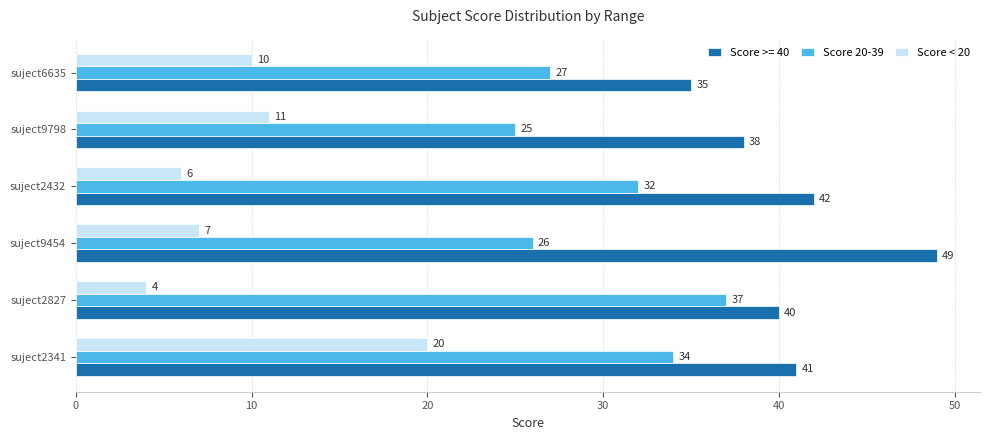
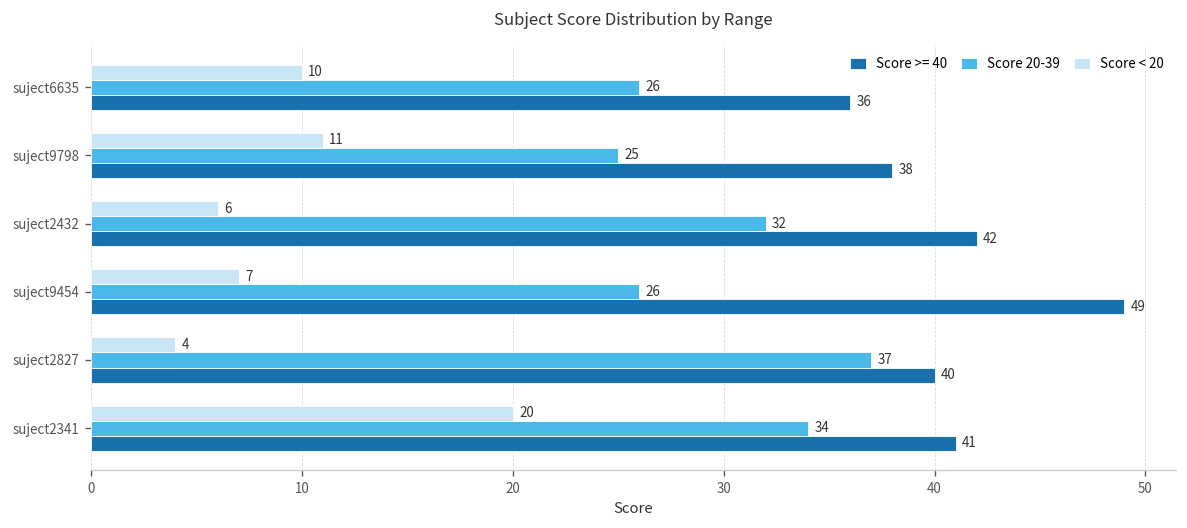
  {
    "Score >= 40": {
-     "suject6635": 35,
+     "suject6635": 36,
      "suject9798": 38,
      "suject2432": 42,
      "suject9454": 49,
      "suject2827": 40,
      "suject2341": 41
    },
    "Score 20-39": {
-     "suject6635": 27,
+     "suject6635": 26,
      "suject9798": 25,
      "suject2432": 32,
      "suject9454": 26,
      "suject2827": 37,
      "suject2341": 34
    },
    "Score < 20": {
      "suject6635": 10,
      "suject9798": 11,
      "suject2432": 6,
      "suject9454": 7,
      "suject2827": 4,
      "suject2341": 20
    }
  }
